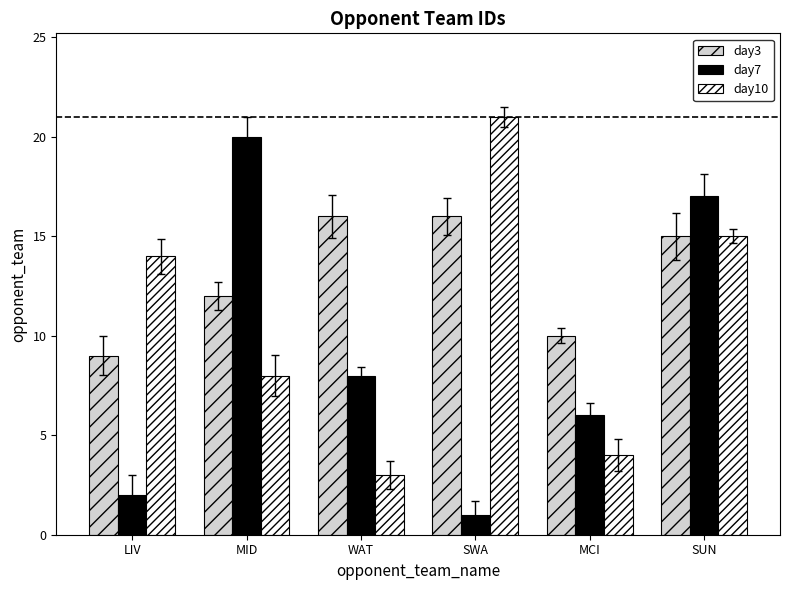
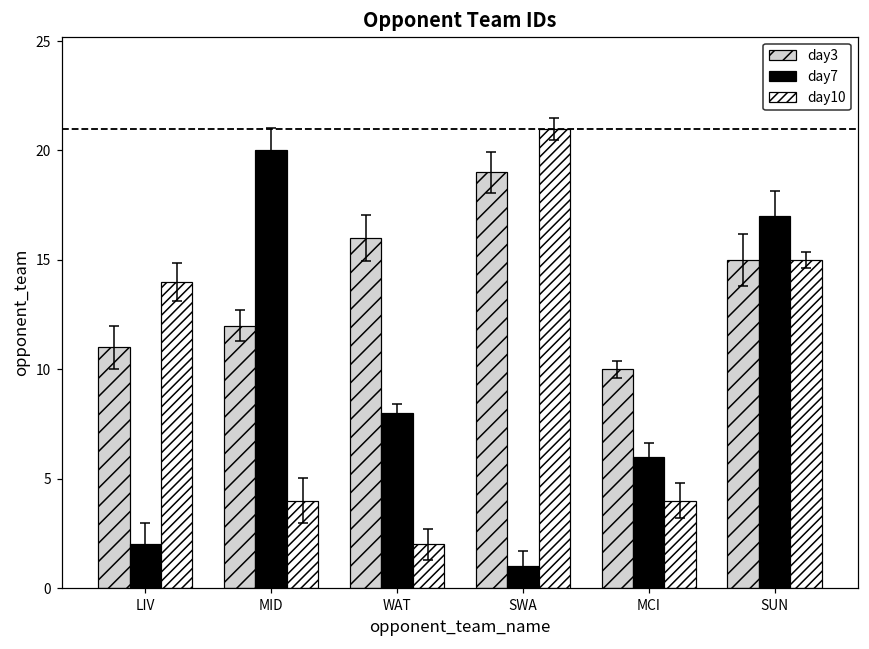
  {
    "day3": {
-     "LIV": 9,
+     "LIV": 11,
      "MID": 12,
      "WAT": 16,
-     "SWA": 16,
+     "SWA": 19,
      "MCI": 10,
      "SUN": 15
    },
    "day10": {
      "LIV": 14,
-     "MID": 8,
-     "WAT": 3,
+     "MID": 4,
+     "WAT": 2,
      "SWA": 21,
      "MCI": 4,
      "SUN": 15
    }
  }
